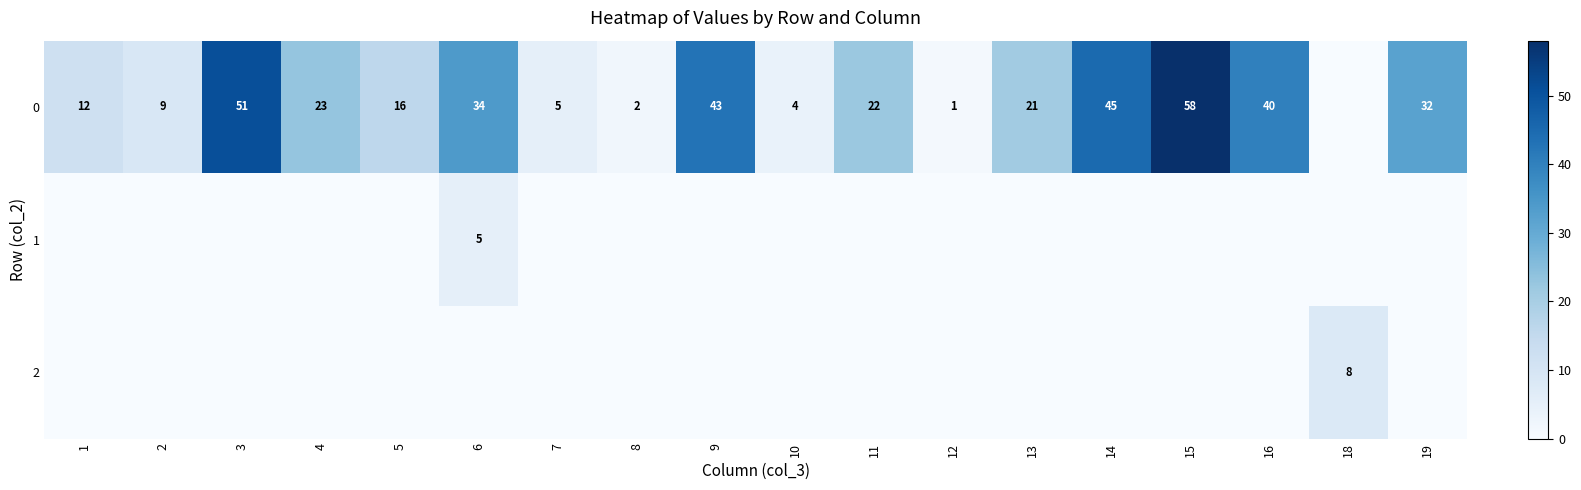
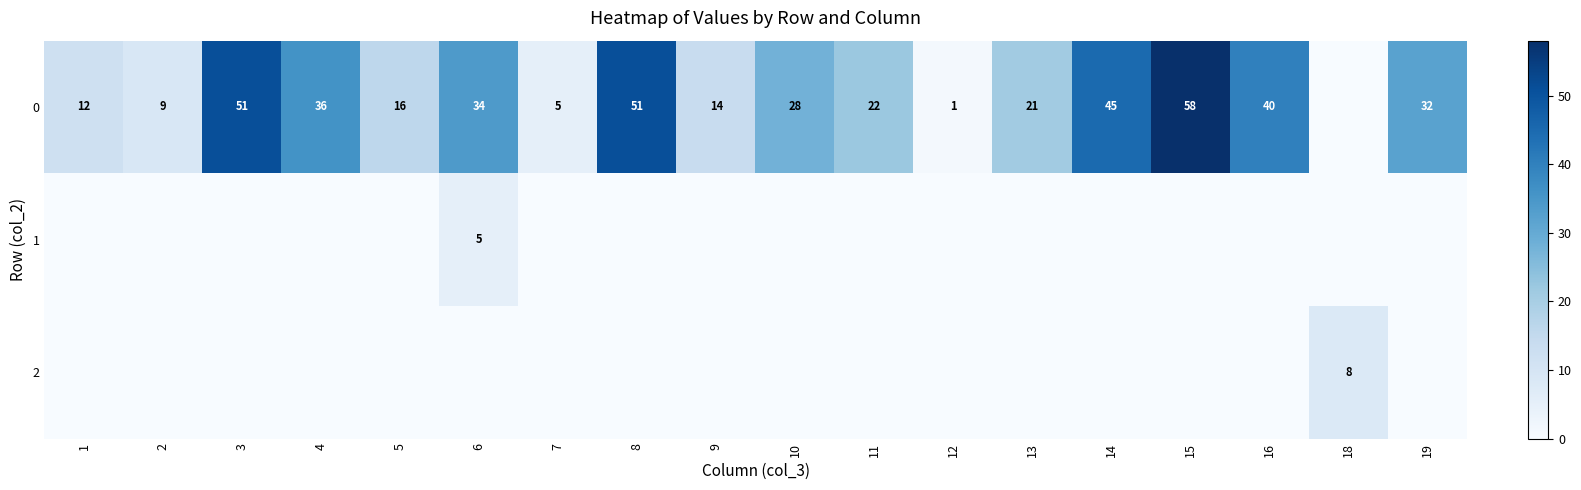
  {
    "0": {
      "1": 12,
      "2": 9,
      "3": 51,
-     "4": 23,
+     "4": 36,
      "5": 16,
      "6": 34,
      "7": 5,
-     "8": 2,
-     "9": 43,
-     "10": 4,
+     "8": 51,
+     "9": 14,
+     "10": 28,
      "11": 22,
      "12": 1,
      "13": 21,
      "14": 45,
      "15": 58,
      "16": 40,
      "19": 32
    },
    "1": {
      "6": 5
    },
    "2": {
      "18": 8
    }
  }
